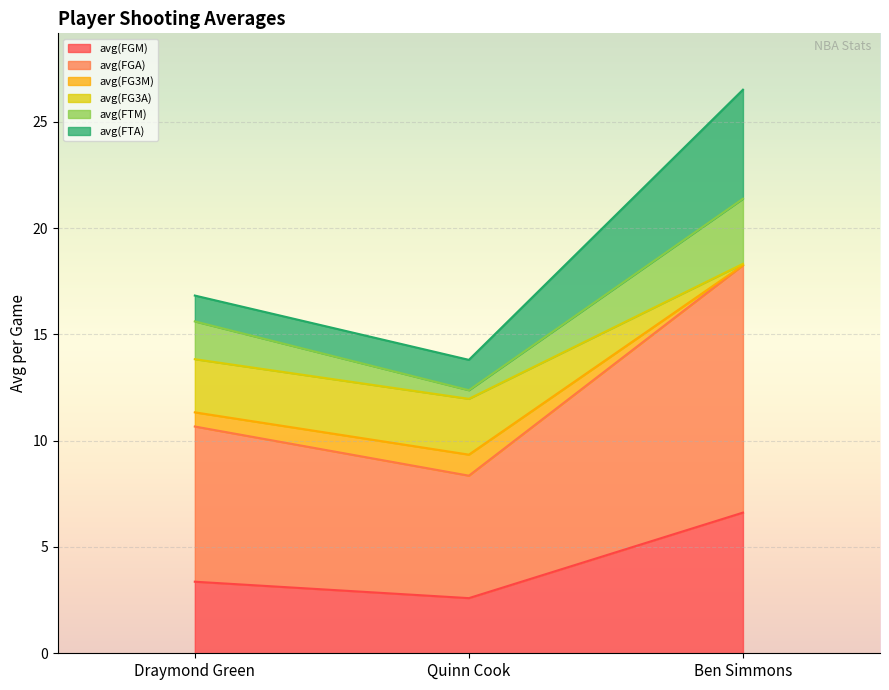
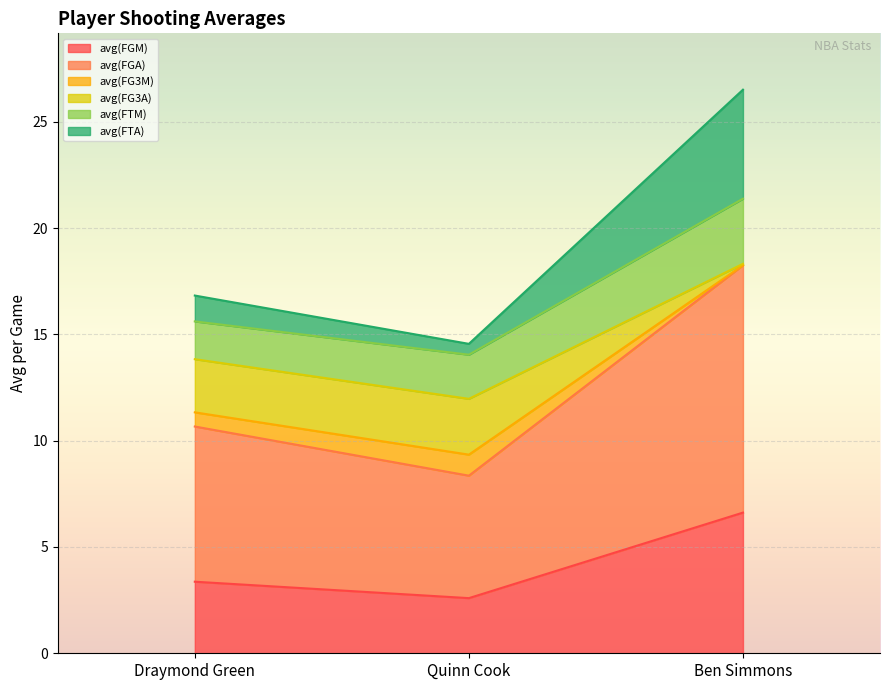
  {
    "avg(FTM)": {
      "Draymond Green": 1.8,
-     "Quinn Cook": 0.4,
+     "Quinn Cook": 2.1,
      "Ben Simmons": 3.1
    },
    "avg(FTA)": {
      "Draymond Green": 1.2,
-     "Quinn Cook": 1.4,
+     "Quinn Cook": 0.5,
      "Ben Simmons": 5.1
    }
  }
